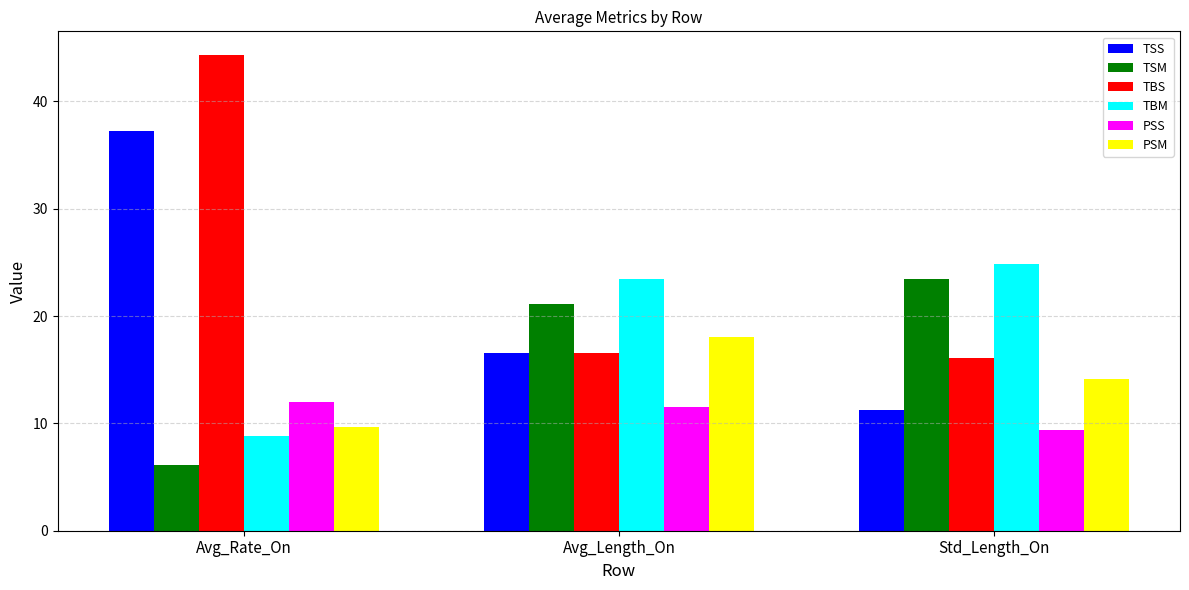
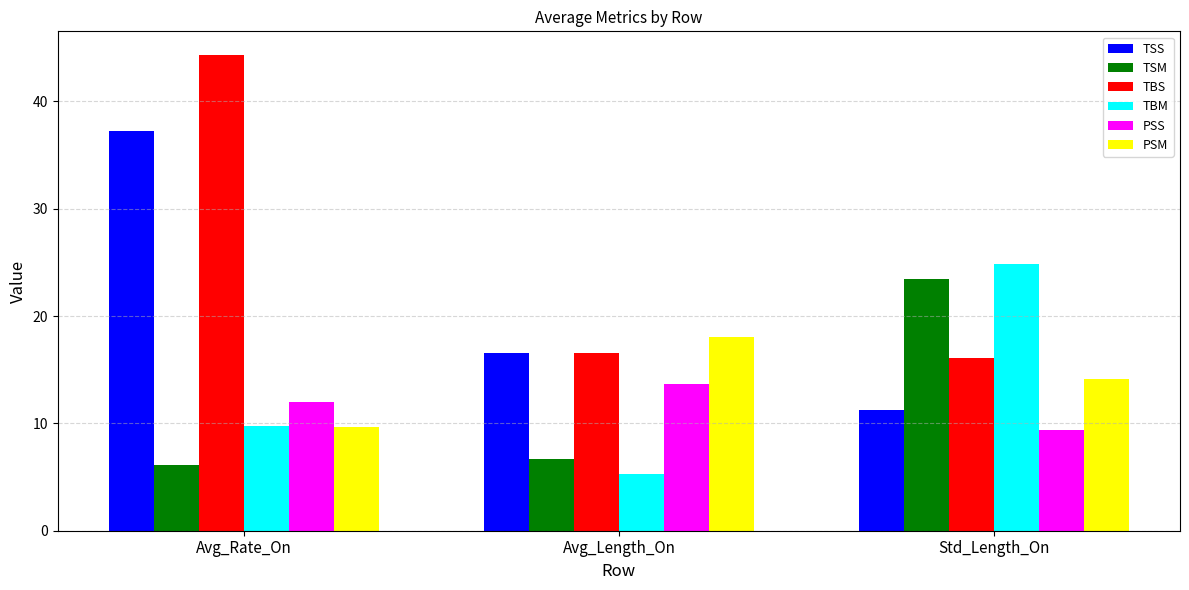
  {
    "TSS": {
      "Avg_Rate_On": 37.2,
      "Avg_Length_On": 16.5,
      "Std_Length_On": 11.3
    },
    "TSM": {
      "Avg_Rate_On": 6.1,
-     "Avg_Length_On": 21.1,
+     "Avg_Length_On": 6.6,
      "Std_Length_On": 23.4
    },
    "TBS": {
      "Avg_Rate_On": 44.3,
      "Avg_Length_On": 16.6,
      "Std_Length_On": 16.1
    },
    "TBM": {
-     "Avg_Rate_On": 8.8,
-     "Avg_Length_On": 23.4,
+     "Avg_Rate_On": 9.7,
+     "Avg_Length_On": 5.3,
      "Std_Length_On": 24.9
    },
    "PSS": {
      "Avg_Rate_On": 12.0,
-     "Avg_Length_On": 11.6,
+     "Avg_Length_On": 13.7,
      "Std_Length_On": 9.4
    },
    "PSM": {
      "Avg_Rate_On": 9.6,
      "Avg_Length_On": 18.1,
      "Std_Length_On": 14.2
    }
  }
